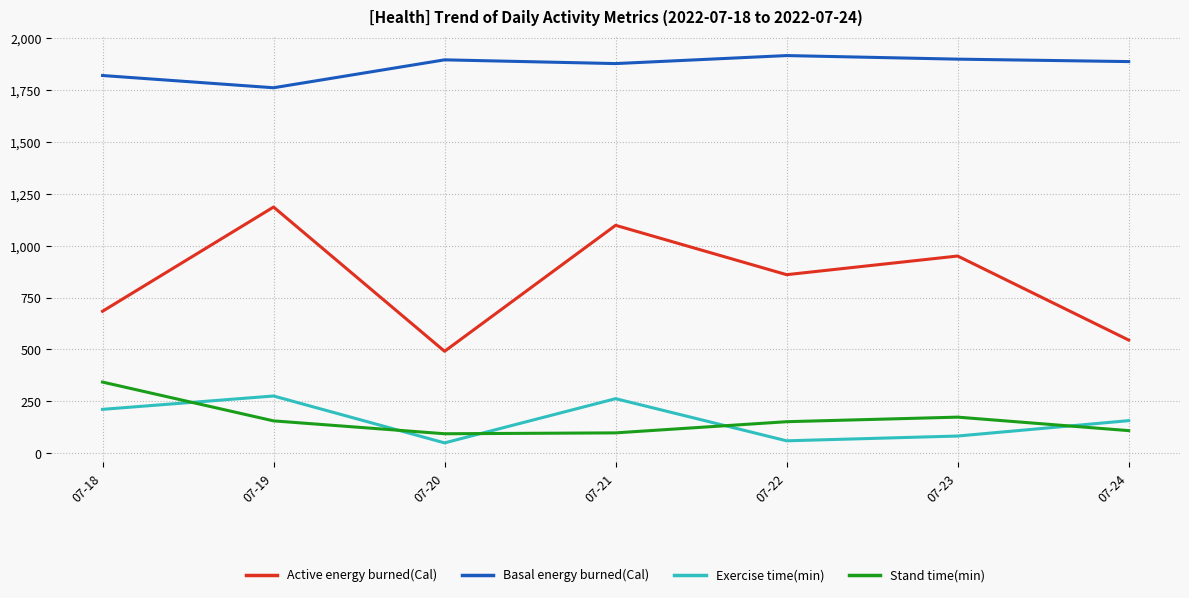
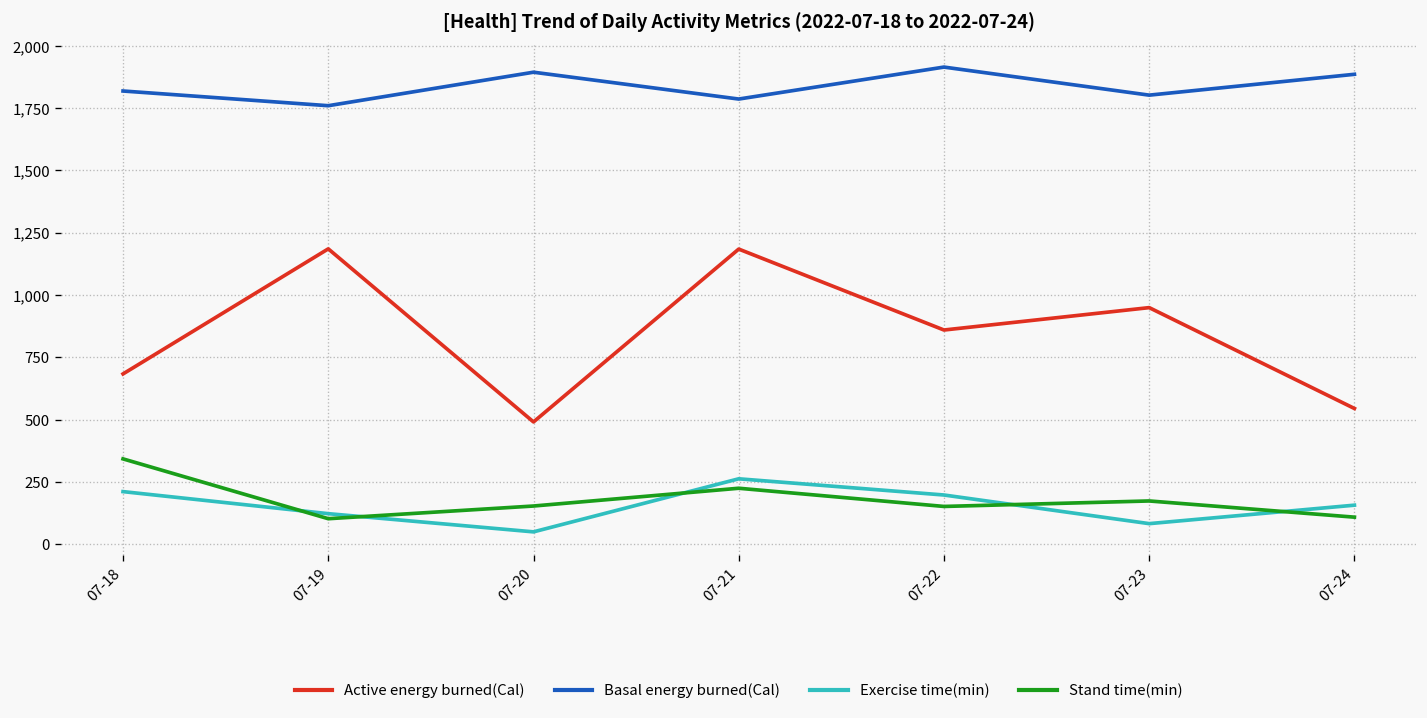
  {
    "Active energy burned(Cal)": {
      "07-18": "680",
      "07-19": "1,190",
      "07-20": "490",
-     "07-21": "1,100",
+     "07-21": "1,180",
      "07-22": "860",
      "07-23": "950",
      "07-24": "550"
    },
    "Basal energy burned(Cal)": {
      "07-18": "1,820",
      "07-19": "1,760",
      "07-20": "1,890",
-     "07-21": "1,880",
+     "07-21": "1,790",
      "07-22": "1,910",
-     "07-23": "1,900",
+     "07-23": "1,800",
      "07-24": "1,890"
    },
    "Exercise time(min)": {
      "07-18": "210",
-     "07-19": "280",
+     "07-19": "120",
      "07-20": "50",
      "07-21": "260",
-     "07-22": "60",
+     "07-22": "200",
      "07-23": "80",
      "07-24": "160"
    },
    "Stand time(min)": {
      "07-18": "340",
-     "07-19": "160",
-     "07-20": "90",
-     "07-21": "100",
+     "07-19": "100",
+     "07-20": "150",
+     "07-21": "230",
      "07-22": "150",
      "07-23": "170",
      "07-24": "110"
    }
  }
